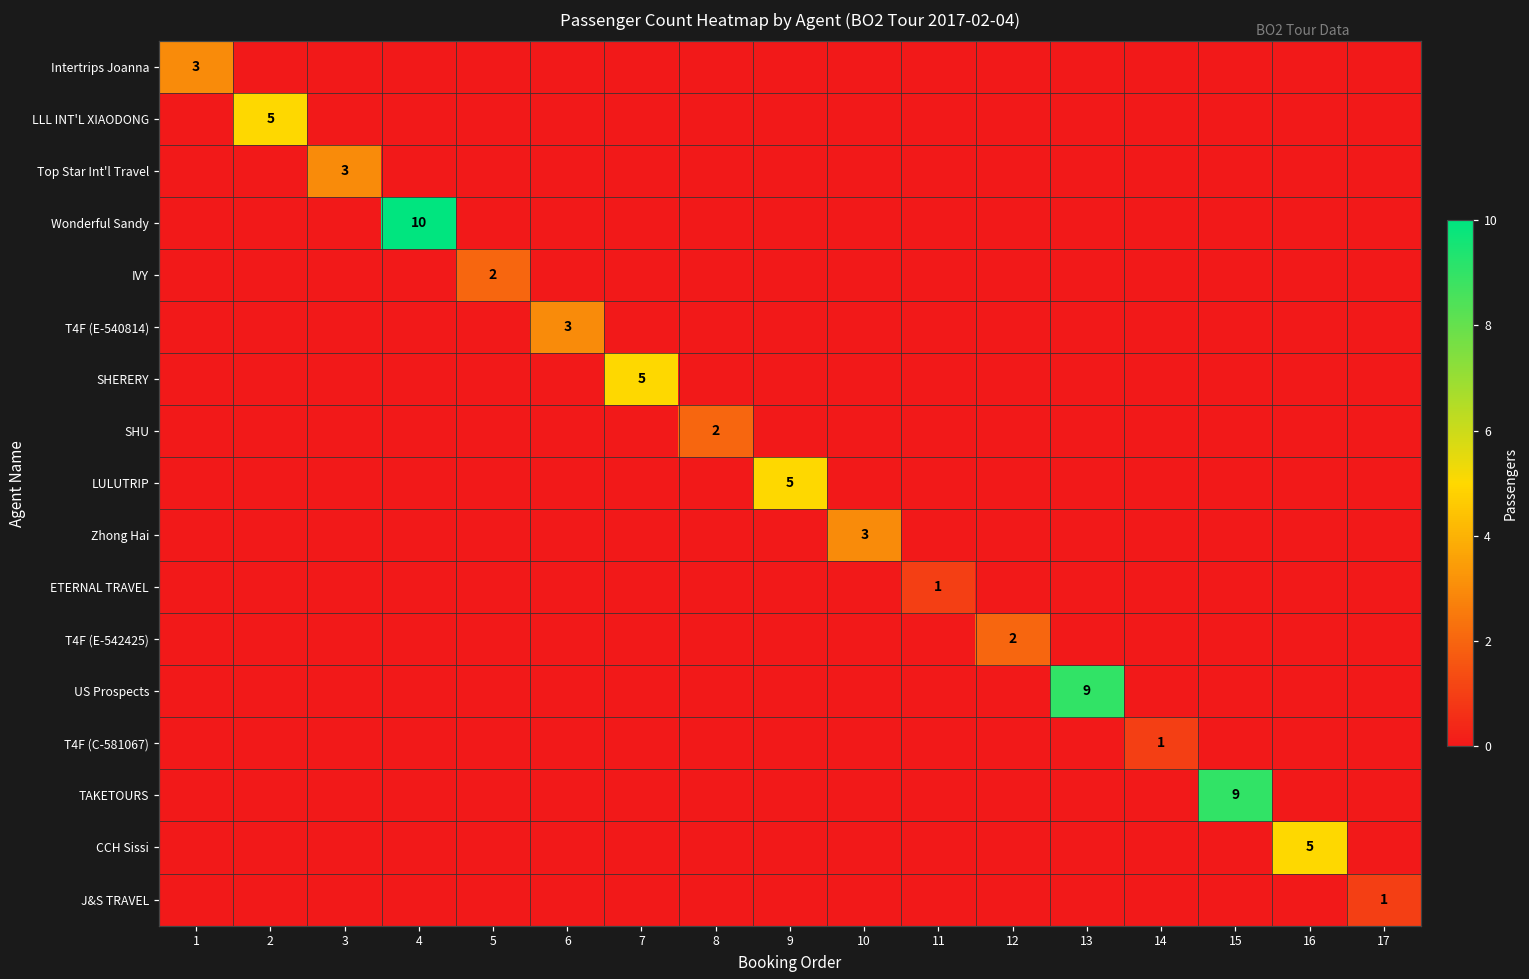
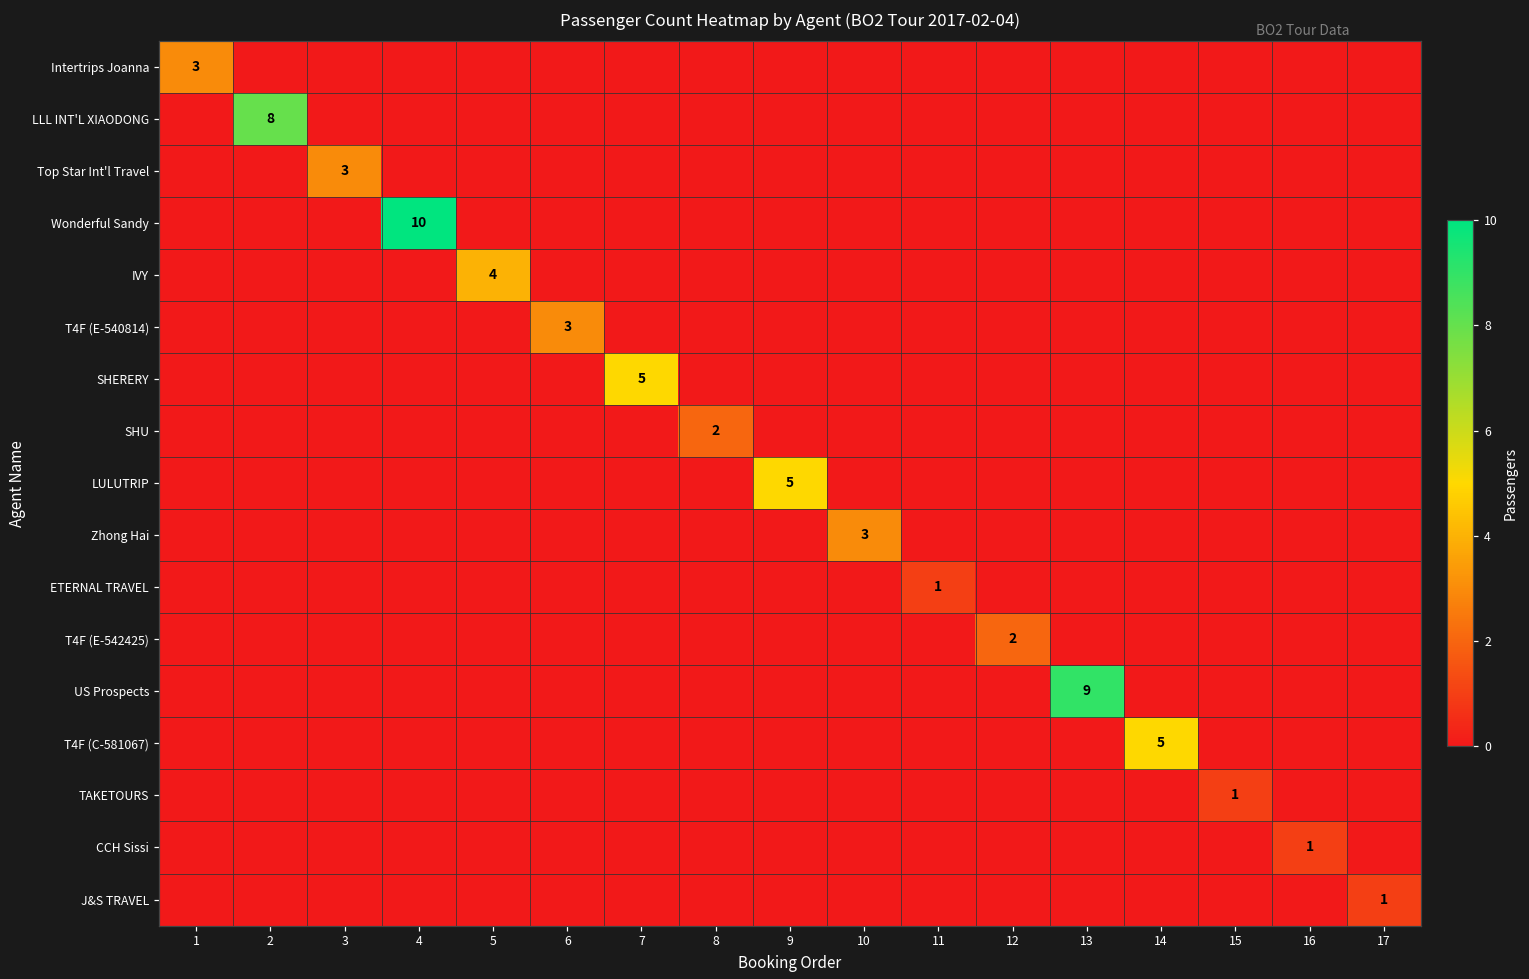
  {
    "Intertrips Joanna": {
      "1": 3
    },
    "LLL INT'L XIAODONG": {
-     "2": 5
+     "2": 8
    },
    "Top Star Int'l Travel": {
      "3": 3
    },
    "Wonderful Sandy": {
      "4": 10
    },
    "IVY": {
-     "5": 2
+     "5": 4
    },
    "T4F (E-540814)": {
      "6": 3
    },
    "SHERERY": {
      "7": 5
    },
    "SHU": {
      "8": 2
    },
    "LULUTRIP": {
      "9": 5
    },
    "Zhong Hai": {
      "10": 3
    },
    "ETERNAL TRAVEL": {
      "11": 1
    },
    "T4F (E-542425)": {
      "12": 2
    },
    "US Prospects": {
      "13": 9
    },
    "T4F (C-581067)": {
-     "14": 1
+     "14": 5
    },
    "TAKETOURS": {
-     "15": 9
+     "15": 1
    },
    "CCH Sissi": {
-     "16": 5
+     "16": 1
    },
    "J&S TRAVEL": {
      "17": 1
    }
  }
